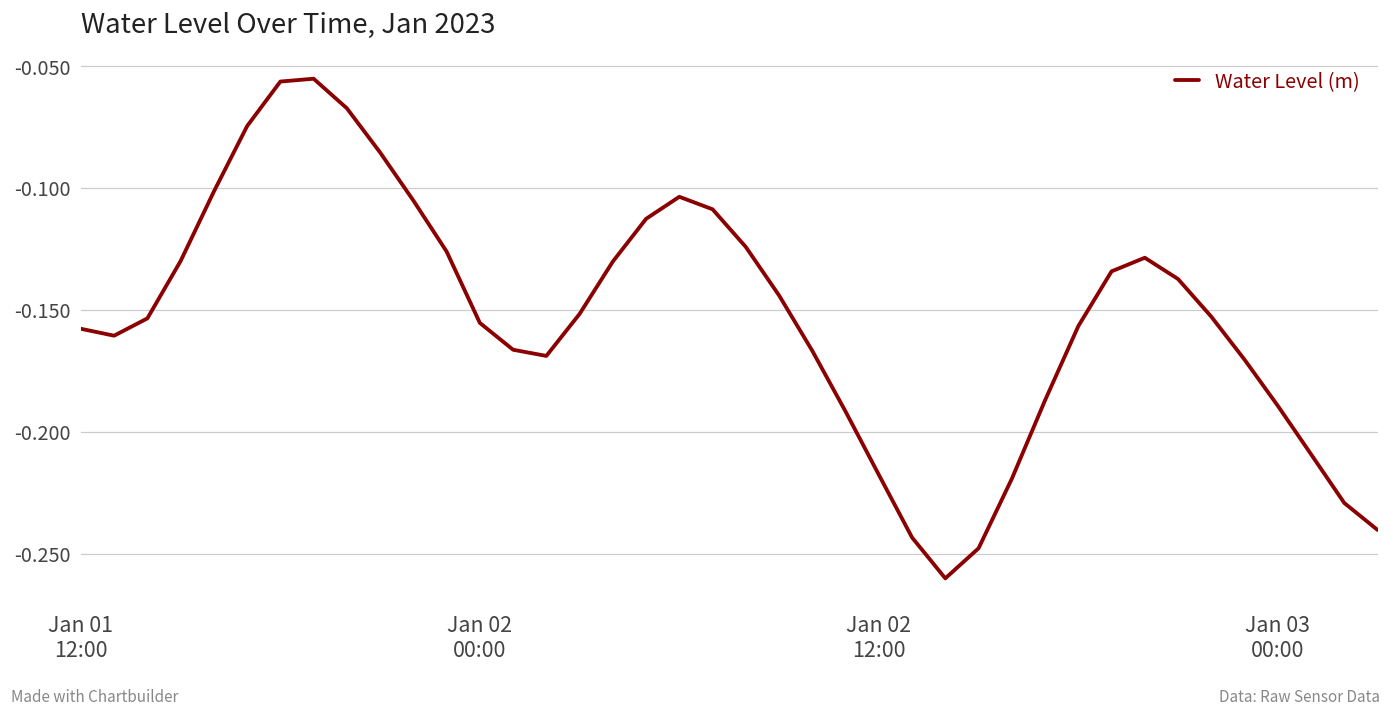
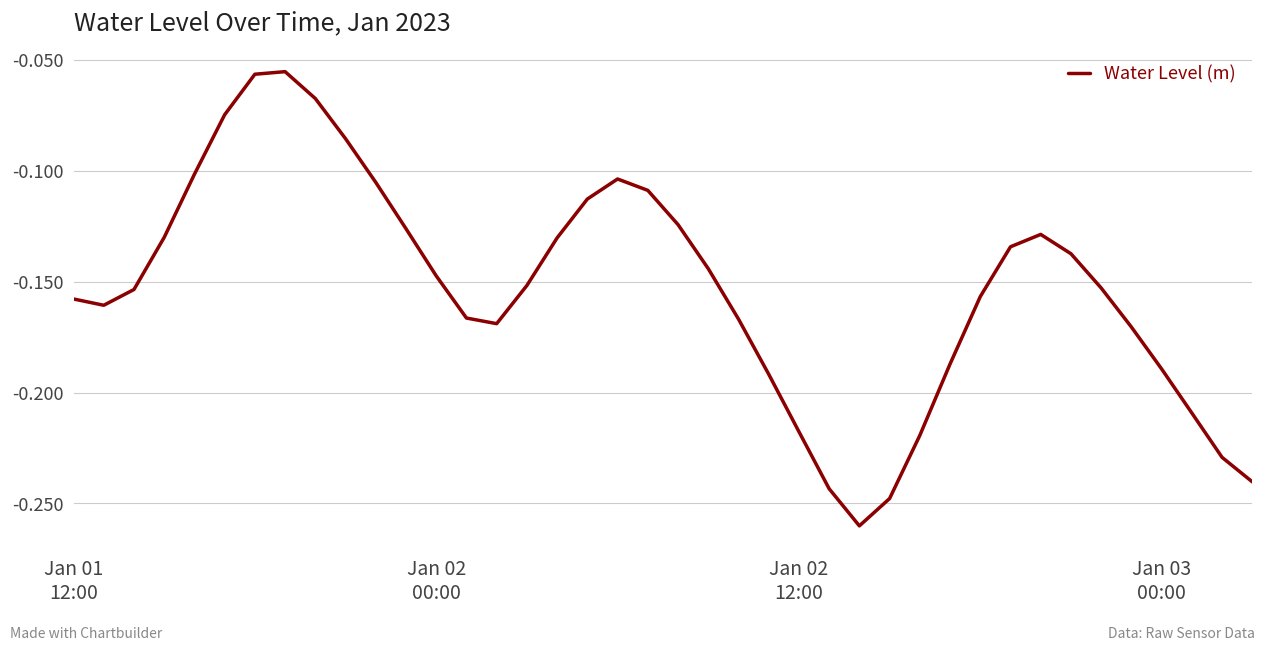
  {
    "Jan 01 12:00": -0.158,
-   "Jan 02 00:00": -0.155,
+   "Jan 02 00:00": -0.147,
    "Jan 02 12:00": -0.218,
    "Jan 03 00:00": -0.189
  }
